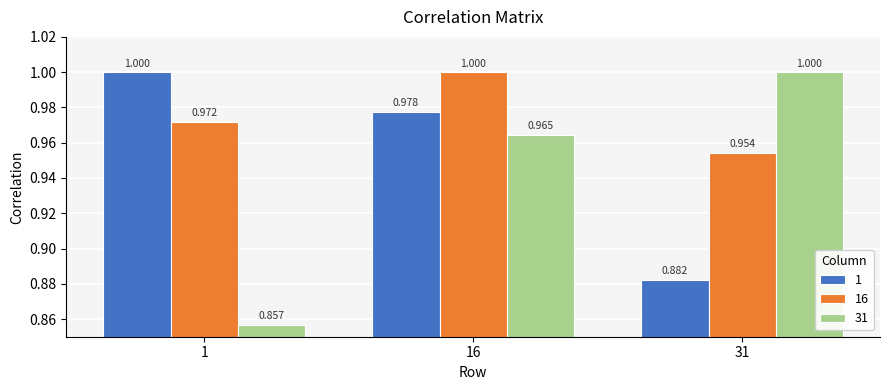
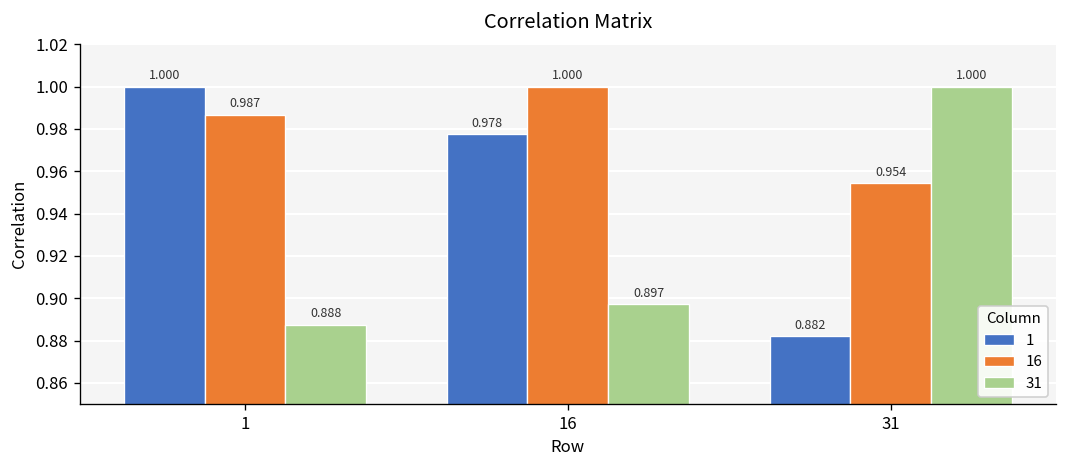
  {
    "1": {
      "1": 1.000,
      "16": 0.978,
      "31": 0.882
    },
    "16": {
-     "1": 0.972,
+     "1": 0.987,
      "16": 1.000,
      "31": 0.954
    },
    "31": {
-     "1": 0.857,
-     "16": 0.965,
+     "1": 0.888,
+     "16": 0.897,
      "31": 1.000
    }
  }
